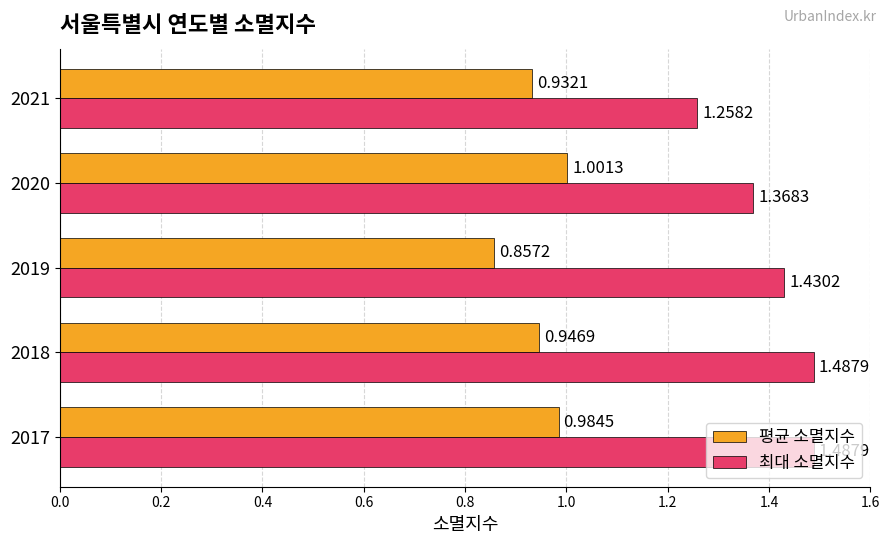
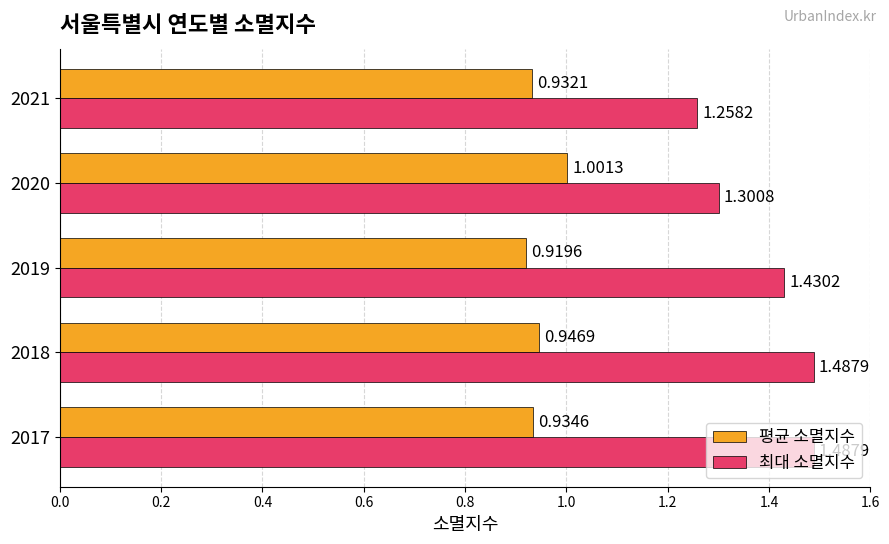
  {
    "평균 소멸지수": {
      "2021": 0.9321,
      "2020": 1.0013,
-     "2019": 0.8572,
+     "2019": 0.9196,
      "2018": 0.9469,
-     "2017": 0.9845
+     "2017": 0.9346
    },
    "최대 소멸지수": {
      "2021": 1.2582,
-     "2020": 1.3683,
+     "2020": 1.3008,
      "2019": 1.4302,
      "2018": 1.4879
    }
  }
